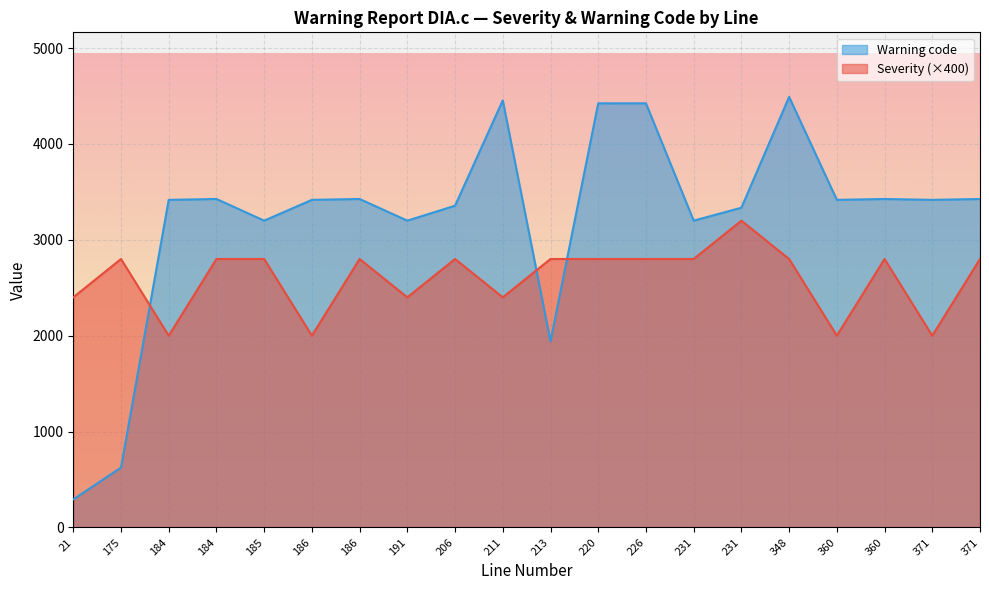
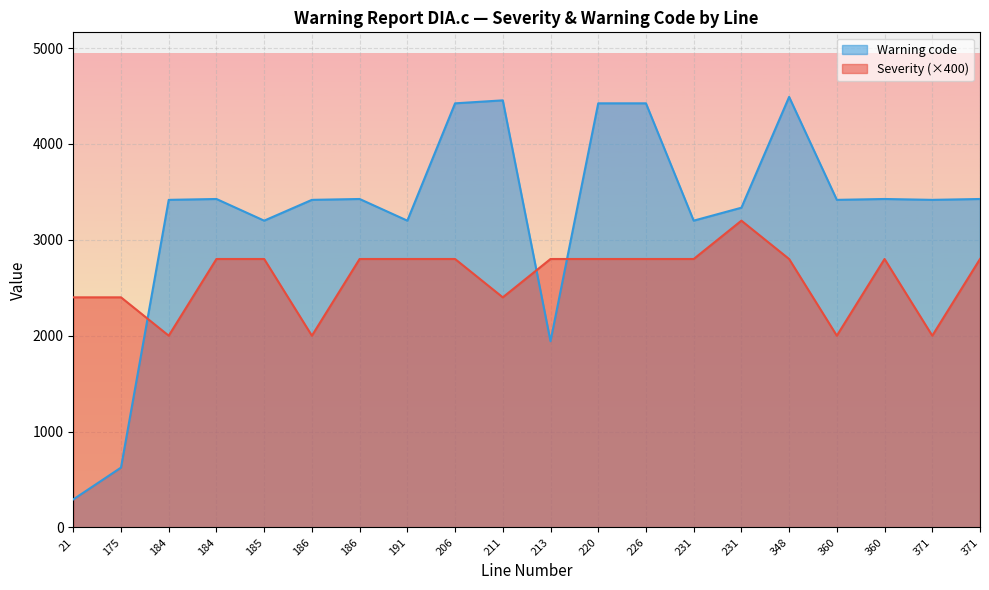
  {
    "Warning code": {
      "21": 300,
      "175": 600,
      "185": 3200,
      "191": 3200,
-     "206": 3400,
+     "206": 4400,
      "211": 4500,
      "213": 1900,
      "220": 4400,
      "226": 4400,
      "348": 4500
    },
    "Severity (×400)": {
      "21": 2400,
-     "175": 2800,
+     "175": 2400,
      "185": 2800,
-     "191": 2400,
+     "191": 2800,
      "206": 2800,
      "211": 2400,
      "213": 2800,
      "220": 2800,
      "226": 2800,
      "348": 2800
    }
  }
